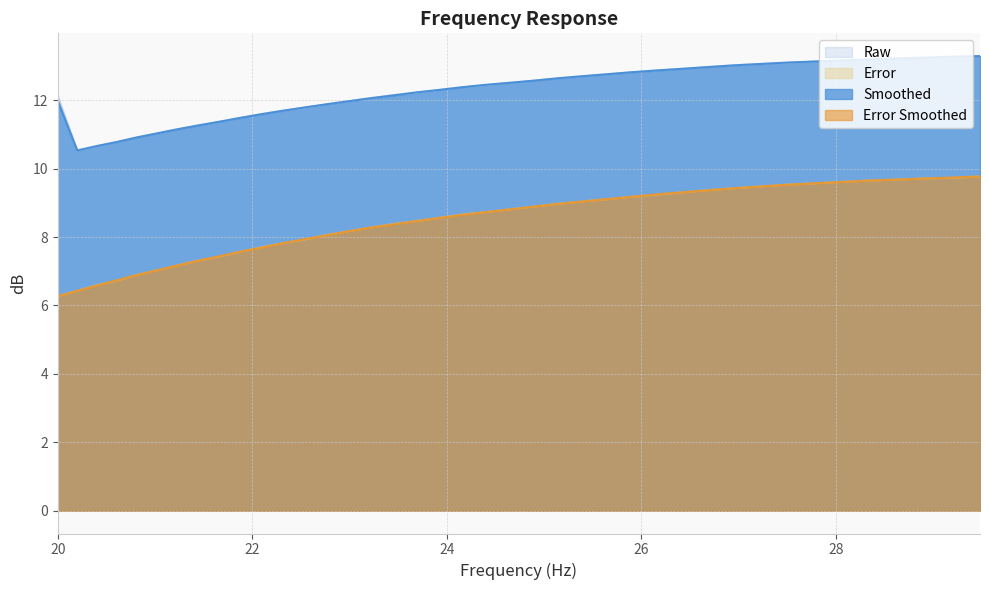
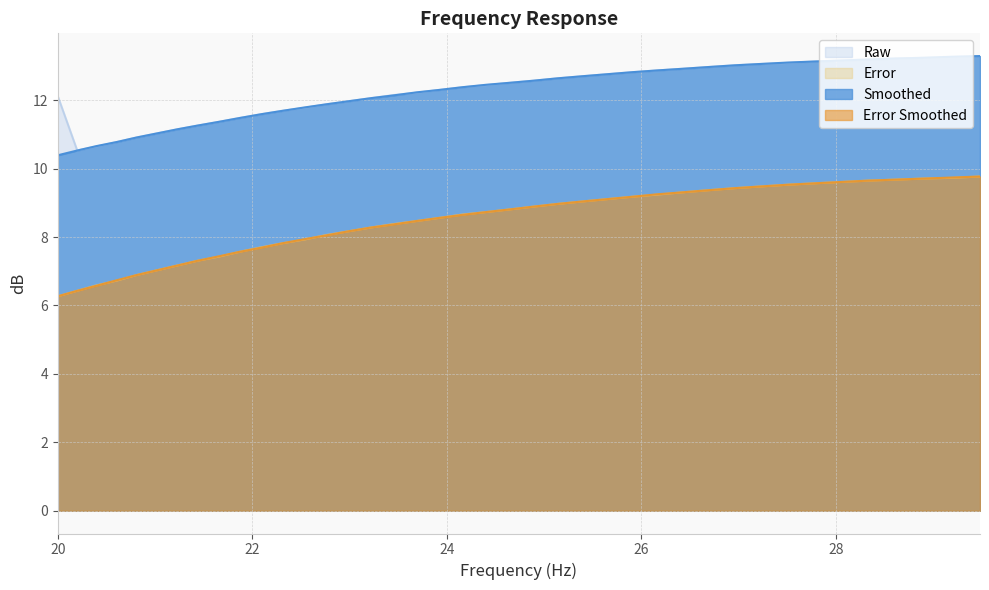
  {
    "Raw": {
      "20": 12.1
    },
    "Smoothed": {
-     "20": 12.0
+     "20": 10.4
    }
  }
